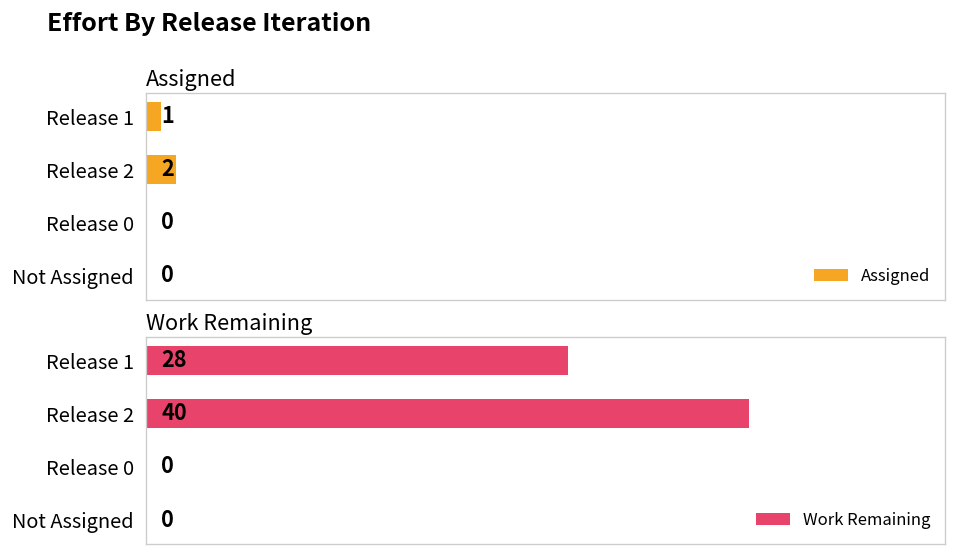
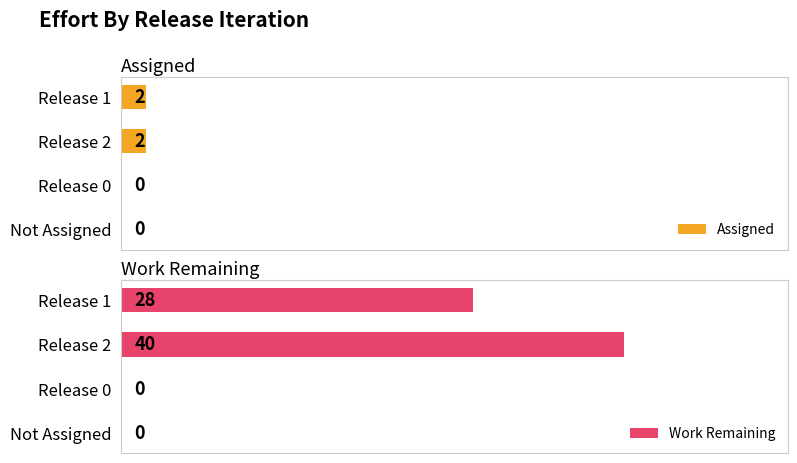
  {
    "Assigned": {
-     "Release 1": 1,
+     "Release 1": 2,
      "Release 2": 2,
      "Release 0": 0,
      "Not Assigned": 0
    },
    "Work Remaining": {
      "Release 1": 28,
      "Release 2": 40,
      "Release 0": 0,
      "Not Assigned": 0
    }
  }
